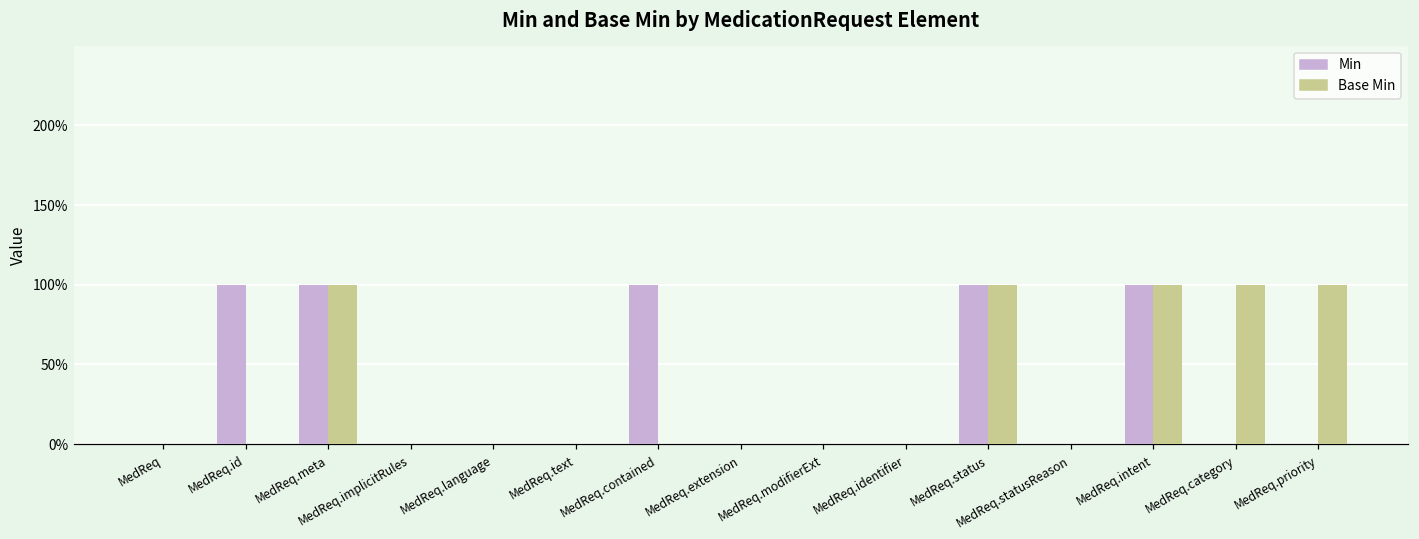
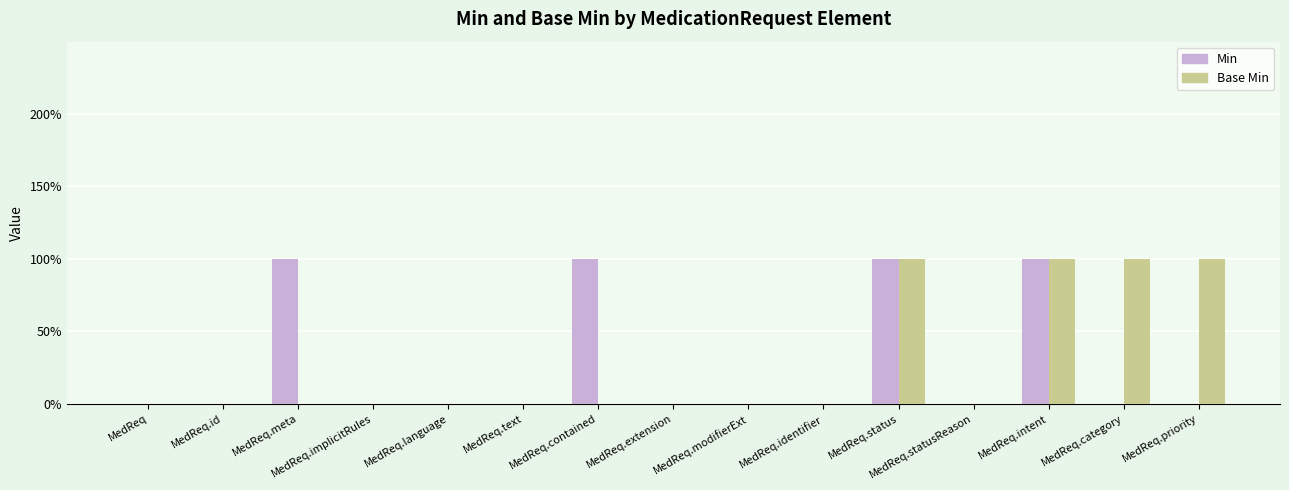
  {
    "Min": {
      "MedReq": "0%",
-     "MedReq.id": "100%",
+     "MedReq.id": "0%",
      "MedReq.meta": "100%",
      "MedReq.implicitRules": "0%",
      "MedReq.language": "0%",
      "MedReq.text": "0%",
      "MedReq.contained": "100%",
      "MedReq.extension": "0%",
      "MedReq.modifierExt": "0%",
      "MedReq.identifier": "0%",
      "MedReq.status": "100%",
      "MedReq.statusReason": "0%",
      "MedReq.intent": "100%",
      "MedReq.category": "0%",
      "MedReq.priority": "0%"
    },
    "Base Min": {
      "MedReq": "0%",
      "MedReq.id": "0%",
-     "MedReq.meta": "100%",
+     "MedReq.meta": "0%",
      "MedReq.implicitRules": "0%",
      "MedReq.language": "0%",
      "MedReq.text": "0%",
      "MedReq.contained": "0%",
      "MedReq.extension": "0%",
      "MedReq.modifierExt": "0%",
      "MedReq.identifier": "0%",
      "MedReq.status": "100%",
      "MedReq.statusReason": "0%",
      "MedReq.intent": "100%",
      "MedReq.category": "100%",
      "MedReq.priority": "100%"
    }
  }
